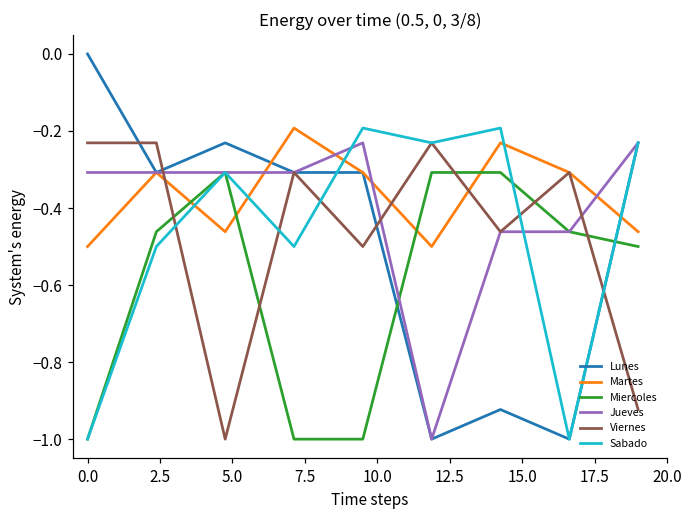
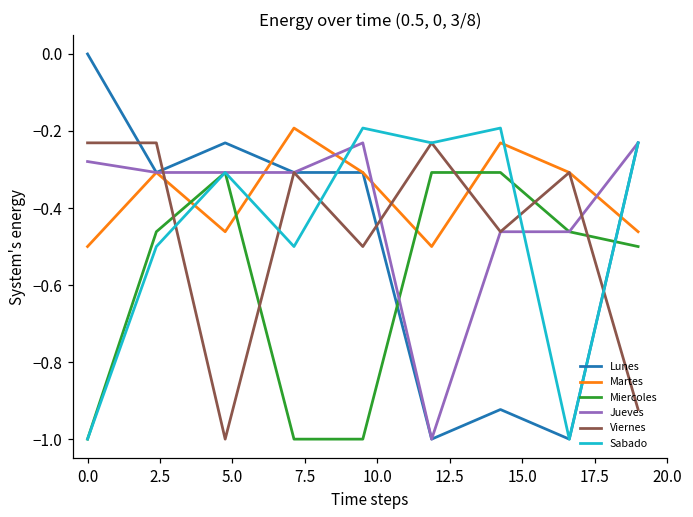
  {
    "Lunes": {
      "0.0": 0.00
    },
    "Martes": {
      "0.0": -0.50
    },
    "Jueves": {
-     "0.0": -0.31
+     "0.0": -0.28
    },
    "Viernes": {
      "0.0": -0.23
    }
  }
